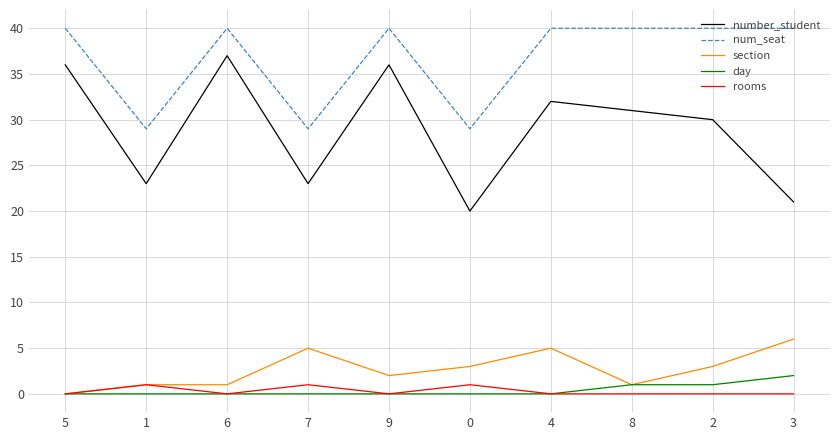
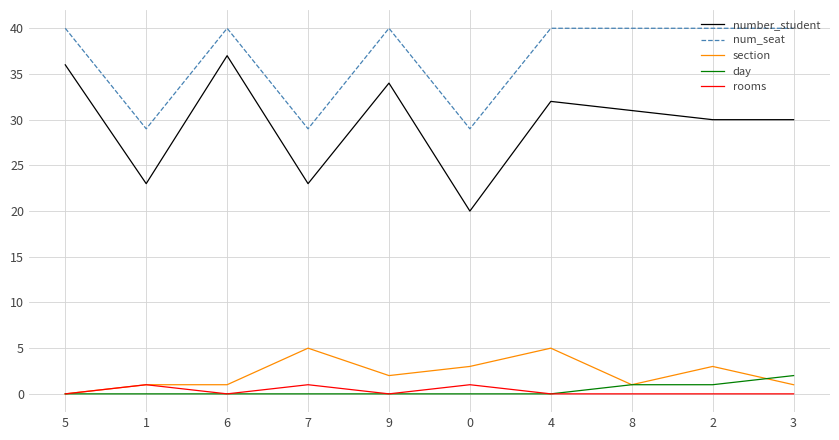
  {
    "number_student": {
      "5": 36,
      "1": 23,
      "6": 37,
      "7": 23,
-     "9": 36,
+     "9": 34,
      "0": 20,
      "4": 32,
      "8": 31,
      "2": 30,
-     "3": 21
+     "3": 30
    },
    "num_seat": {
      "5": 40,
      "1": 29,
      "6": 40,
      "7": 29,
      "9": 40,
      "0": 29,
      "4": 40,
      "8": 40,
      "2": 40,
      "3": 40
    },
    "section": {
      "6": 1,
      "7": 5,
      "9": 2,
      "0": 3,
      "4": 5,
      "2": 3,
-     "3": 6
+     "3": 1
    },
    "day": {
      "1": 0,
      "7": 0,
      "0": 0,
      "2": 1,
      "3": 2
    },
    "rooms": {
      "7": 1,
      "0": 1,
      "8": 0,
      "2": 0,
      "3": 0
    }
  }
